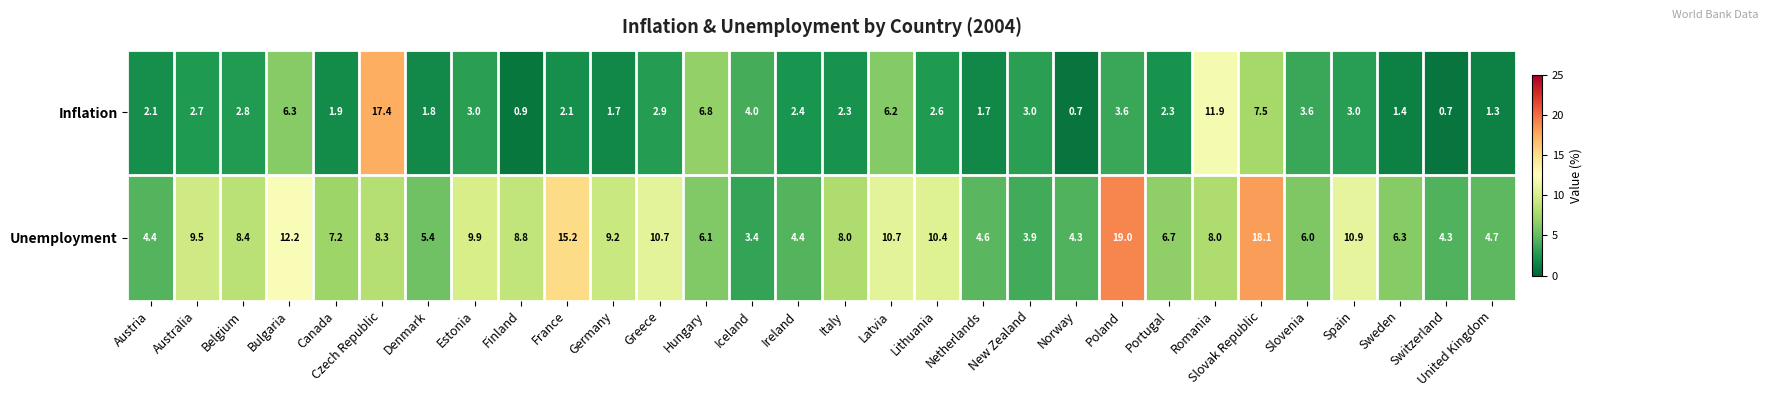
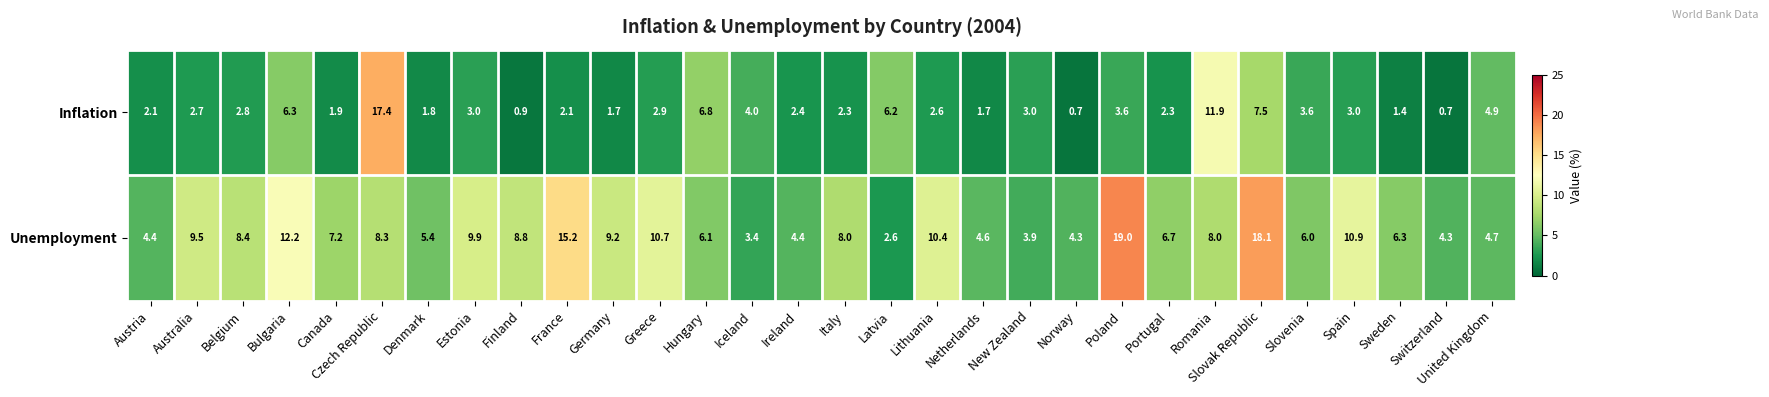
  {
    "Inflation": {
      "Austria": 2.1,
      "Australia": 2.7,
      "Belgium": 2.8,
      "Bulgaria": 6.3,
      "Canada": 1.9,
      "Czech Republic": 17.4,
      "Denmark": 1.8,
      "Estonia": 3.0,
      "Finland": 0.9,
      "France": 2.1,
      "Germany": 1.7,
      "Greece": 2.9,
      "Hungary": 6.8,
      "Iceland": 4.0,
      "Ireland": 2.4,
      "Italy": 2.3,
      "Latvia": 6.2,
      "Lithuania": 2.6,
      "Netherlands": 1.7,
      "New Zealand": 3.0,
      "Norway": 0.7,
      "Poland": 3.6,
      "Portugal": 2.3,
      "Romania": 11.9,
      "Slovak Republic": 7.5,
      "Slovenia": 3.6,
      "Spain": 3.0,
      "Sweden": 1.4,
      "Switzerland": 0.7,
-     "United Kingdom": 1.3
+     "United Kingdom": 4.9
    },
    "Unemployment": {
      "Austria": 4.4,
      "Australia": 9.5,
      "Belgium": 8.4,
      "Bulgaria": 12.2,
      "Canada": 7.2,
      "Czech Republic": 8.3,
      "Denmark": 5.4,
      "Estonia": 9.9,
      "Finland": 8.8,
      "France": 15.2,
      "Germany": 9.2,
      "Greece": 10.7,
      "Hungary": 6.1,
      "Iceland": 3.4,
      "Ireland": 4.4,
      "Italy": 8.0,
-     "Latvia": 10.7,
+     "Latvia": 2.6,
      "Lithuania": 10.4,
      "Netherlands": 4.6,
      "New Zealand": 3.9,
      "Norway": 4.3,
      "Poland": 19.0,
      "Portugal": 6.7,
      "Romania": 8.0,
      "Slovak Republic": 18.1,
      "Slovenia": 6.0,
      "Spain": 10.9,
      "Sweden": 6.3,
      "Switzerland": 4.3,
      "United Kingdom": 4.7
    }
  }
